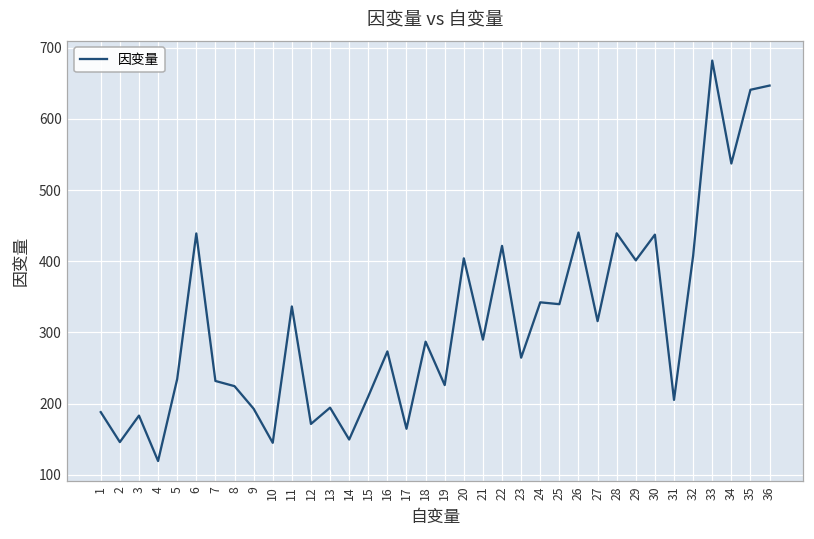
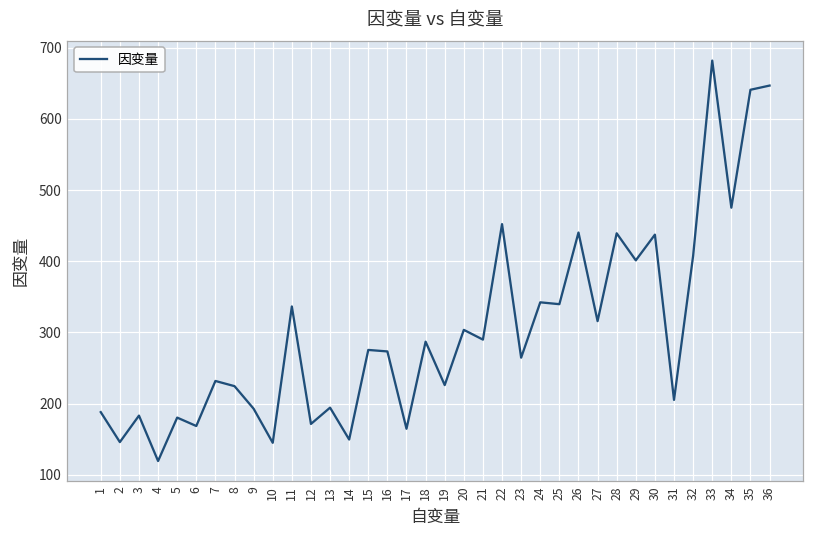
  {
    "1": 190,
    "2": 150,
    "3": 180,
    "4": 120,
-   "5": 230,
-   "6": 440,
+   "5": 180,
+   "6": 170,
    "7": 230,
    "8": 220,
    "9": 190,
    "10": 140,
    "11": 340,
    "12": 170,
    "13": 190,
    "14": 150,
-   "15": 210,
+   "15": 280,
    "16": 270,
    "17": 160,
    "18": 290,
    "19": 230,
-   "20": 400,
+   "20": 300,
    "21": 290,
-   "22": 420,
+   "22": 450,
    "23": 260,
    "24": 340,
    "25": 340,
    "26": 440,
    "27": 320,
    "28": 440,
    "29": 400,
    "30": 440,
    "31": 210,
    "32": 410,
    "33": 680,
-   "34": 540,
+   "34": 480,
    "35": 640,
    "36": 650
  }
